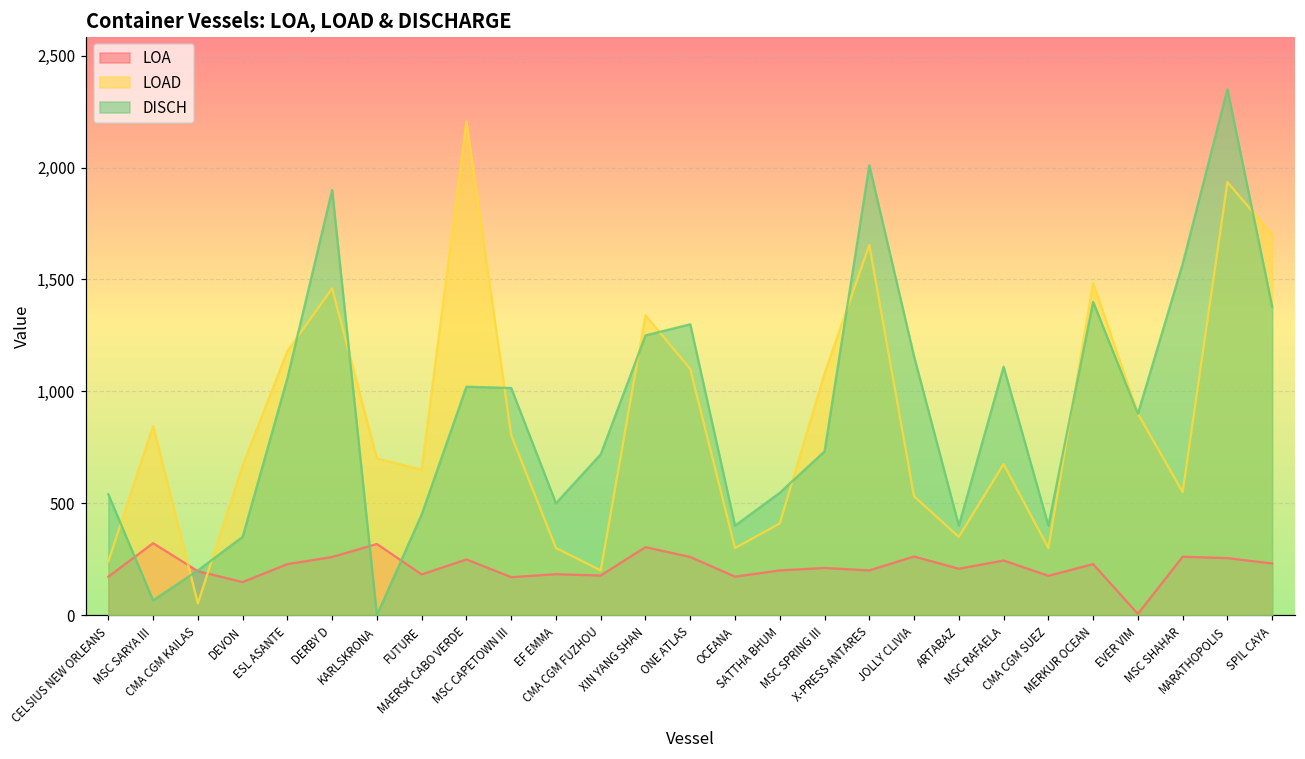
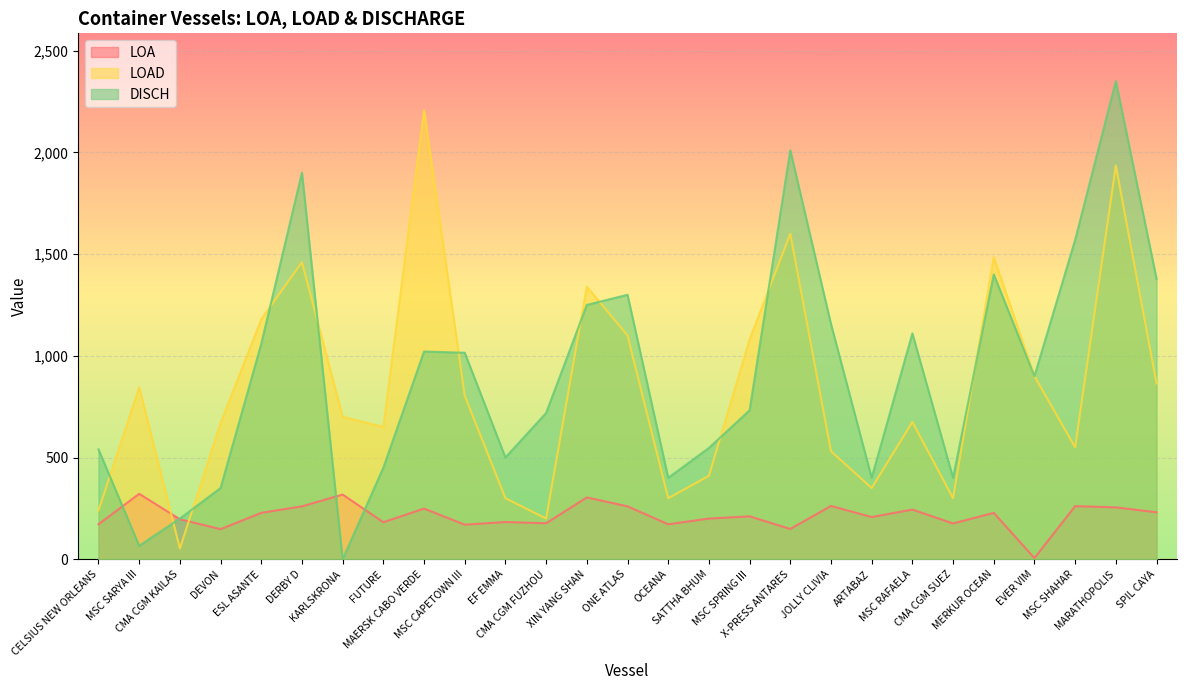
  {
    "LOA": {
      "CELSIUS NEW ORLEANS": "170",
      "MSC SARYA III": "320",
      "DEVON": "150",
      "ESL ASANTE": "230",
      "DERBY D": "260",
      "KARLSKRONA": "320",
      "FUTURE": "180",
      "MAERSK CABO VERDE": "250",
      "MSC CAPETOWN III": "170",
      "EF EMMA": "180",
      "CMA CGM FUZHOU": "180",
      "XIN YANG SHAN": "300",
      "ONE ATLAS": "260",
      "OCEANA": "170",
      "SATTHA BHUM": "200",
      "MSC SPRING III": "210",
-     "X-PRESS ANTARES": "200",
+     "X-PRESS ANTARES": "150",
      "JOLLY CLIVIA": "260",
      "ARTABAZ": "210",
      "MSC RAFAELA": "240",
      "CMA CGM SUEZ": "180",
      "MERKUR OCEAN": "230",
      "EVER VIM": "10",
      "MSC SHAHAR": "260",
      "MARATHOPOLIS": "260",
      "SPIL CAYA": "230"
    },
    "LOAD": {
      "CELSIUS NEW ORLEANS": "240",
      "MSC SARYA III": "850",
      "CMA CGM KAILAS": "50",
      "DEVON": "670",
      "ESL ASANTE": "1,180",
      "DERBY D": "1,460",
      "KARLSKRONA": "700",
      "FUTURE": "650",
      "MAERSK CABO VERDE": "2,210",
      "MSC CAPETOWN III": "800",
      "EF EMMA": "300",
      "CMA CGM FUZHOU": "200",
      "XIN YANG SHAN": "1,340",
      "ONE ATLAS": "1,100",
      "OCEANA": "300",
      "SATTHA BHUM": "410",
      "MSC SPRING III": "1,080",
-     "X-PRESS ANTARES": "1,650",
+     "X-PRESS ANTARES": "1,600",
      "JOLLY CLIVIA": "530",
      "ARTABAZ": "350",
      "MSC RAFAELA": "680",
      "CMA CGM SUEZ": "300",
      "MERKUR OCEAN": "1,490",
      "MSC SHAHAR": "550",
      "MARATHOPOLIS": "1,940",
-     "SPIL CAYA": "1,700"
+     "SPIL CAYA": "860"
    },
    "DISCH": {
      "CELSIUS NEW ORLEANS": "540",
      "MSC SARYA III": "70",
      "DEVON": "350",
      "ESL ASANTE": "1,060",
      "DERBY D": "1,900",
      "KARLSKRONA": "0",
      "FUTURE": "450",
      "MAERSK CABO VERDE": "1,020",
      "MSC CAPETOWN III": "1,020",
      "EF EMMA": "500",
      "CMA CGM FUZHOU": "720",
      "XIN YANG SHAN": "1,250",
      "ONE ATLAS": "1,300",
      "OCEANA": "400",
      "SATTHA BHUM": "550",
      "MSC SPRING III": "730",
      "X-PRESS ANTARES": "2,010",
      "JOLLY CLIVIA": "1,160",
      "ARTABAZ": "400",
      "MSC RAFAELA": "1,110",
      "CMA CGM SUEZ": "400",
      "MERKUR OCEAN": "1,400",
      "MSC SHAHAR": "1,570",
      "MARATHOPOLIS": "2,350",
      "SPIL CAYA": "1,380"
    }
  }
